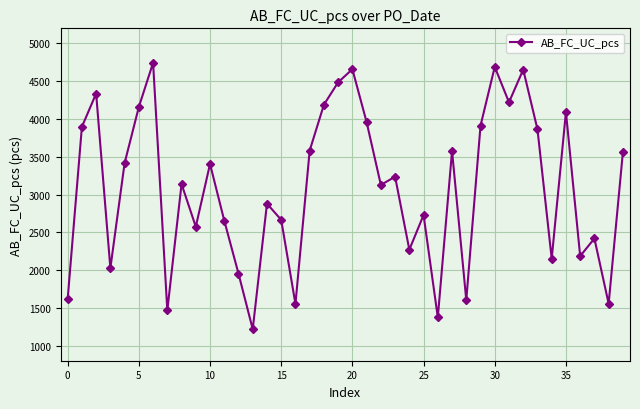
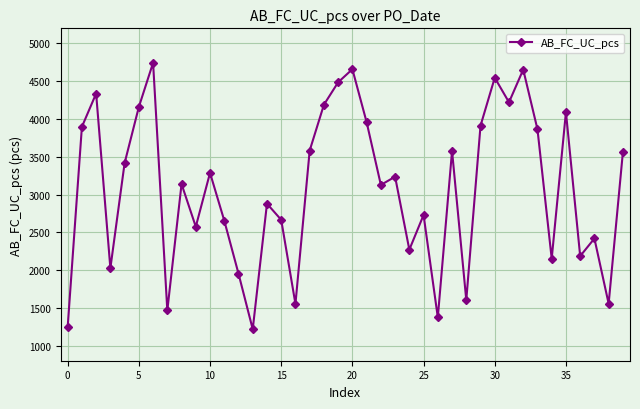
  {
-   "0": 1600,
+   "0": 1200,
    "5": 4200,
-   "10": 3400,
+   "10": 3300,
    "15": 2700,
    "20": 4700,
    "25": 2700,
-   "30": 4700,
+   "30": 4500,
    "35": 4100
  }
